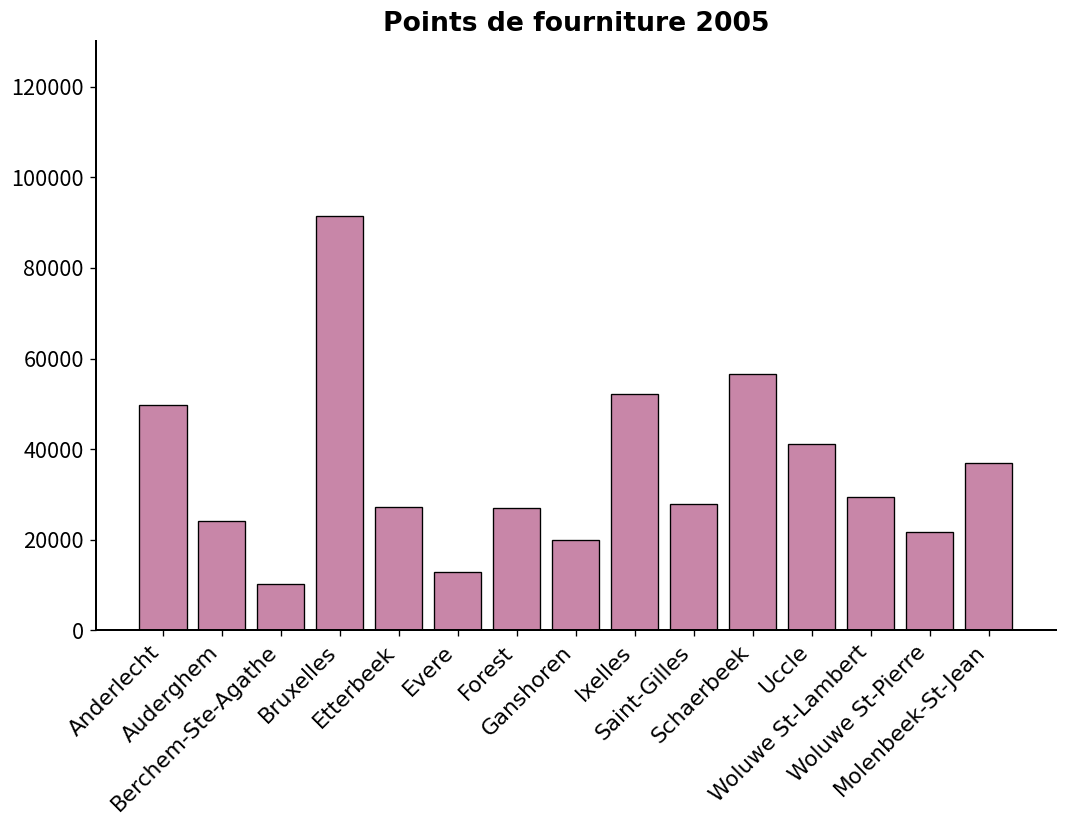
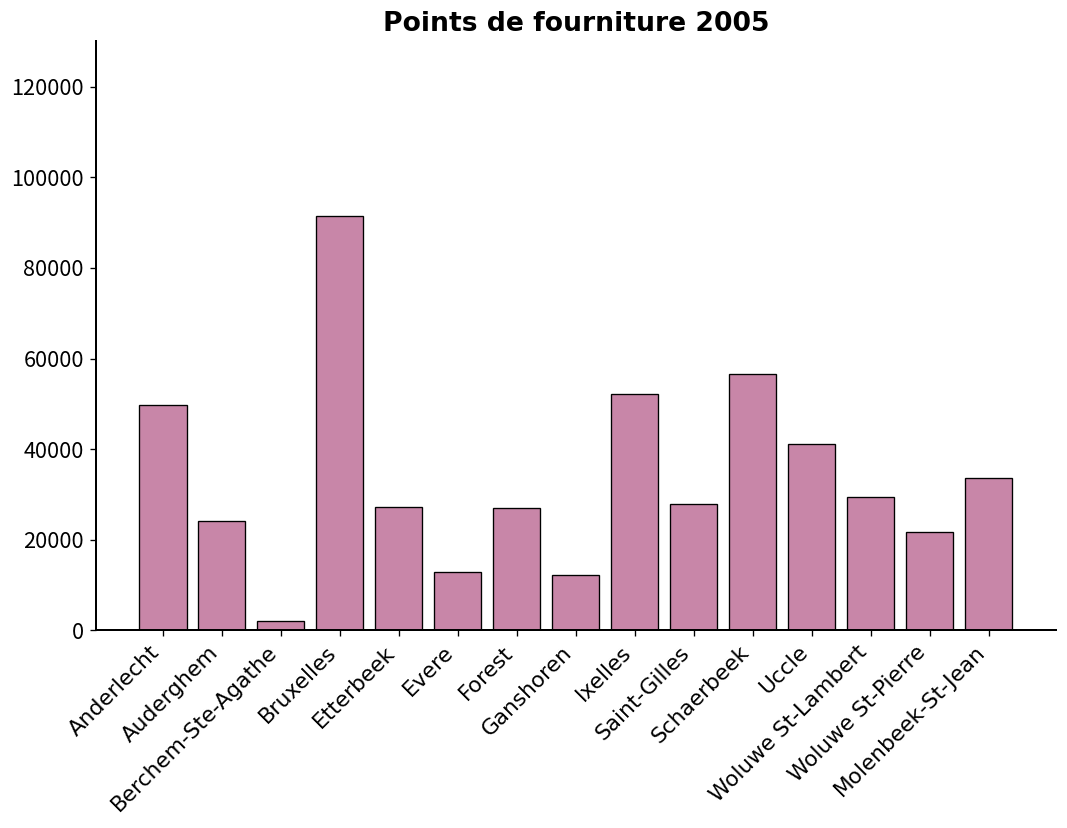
  {
    "Anderlecht": 50000,
    "Auderghem": 24000,
-   "Berchem-Ste-Agathe": 10000,
+   "Berchem-Ste-Agathe": 2000,
    "Bruxelles": 92000,
    "Etterbeek": 27000,
    "Evere": 13000,
    "Forest": 27000,
-   "Ganshoren": 20000,
+   "Ganshoren": 12000,
    "Ixelles": 52000,
    "Saint-Gilles": 28000,
    "Schaerbeek": 57000,
    "Uccle": 41000,
    "Woluwe St-Lambert": 30000,
    "Woluwe St-Pierre": 22000,
-   "Molenbeek-St-Jean": 37000
+   "Molenbeek-St-Jean": 34000
  }
